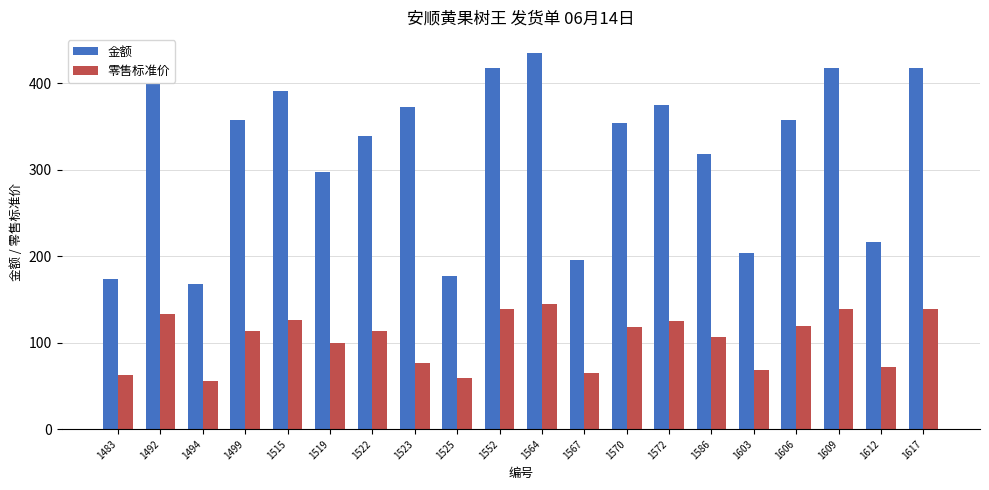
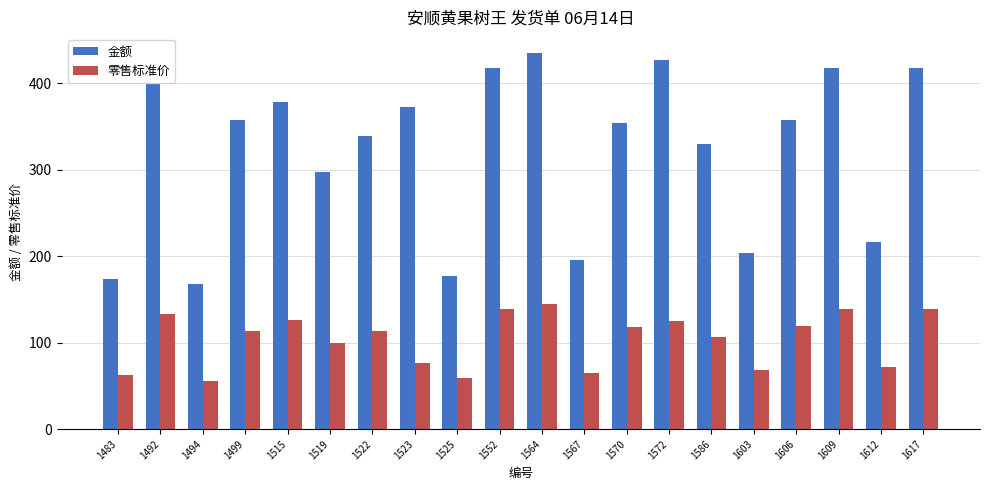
  {
    "金额": {
      "1483": 170,
      "1492": 400,
      "1494": 170,
      "1499": 360,
-     "1515": 390,
+     "1515": 380,
      "1519": 300,
      "1522": 340,
      "1523": 370,
      "1525": 180,
      "1552": 420,
      "1564": 440,
      "1567": 200,
      "1570": 350,
-     "1572": 380,
-     "1586": 320,
+     "1572": 430,
+     "1586": 330,
      "1603": 200,
      "1606": 360,
      "1609": 420,
      "1612": 220,
      "1617": 420
    },
    "零售标准价": {
      "1483": 60,
      "1492": 130,
      "1494": 60,
      "1499": 110,
      "1515": 130,
      "1519": 100,
      "1522": 110,
      "1523": 80,
      "1525": 60,
      "1552": 140,
      "1564": 150,
      "1567": 70,
      "1570": 120,
      "1572": 130,
      "1586": 110,
      "1603": 70,
      "1606": 120,
      "1609": 140,
      "1612": 70,
      "1617": 140
    }
  }
